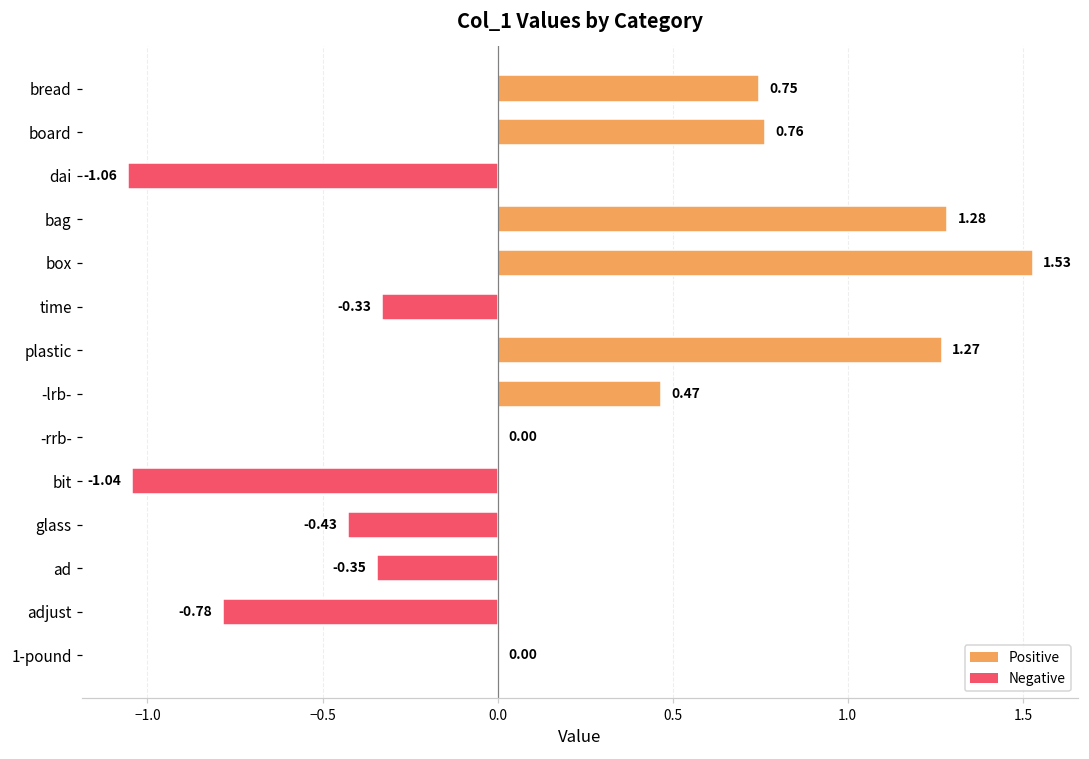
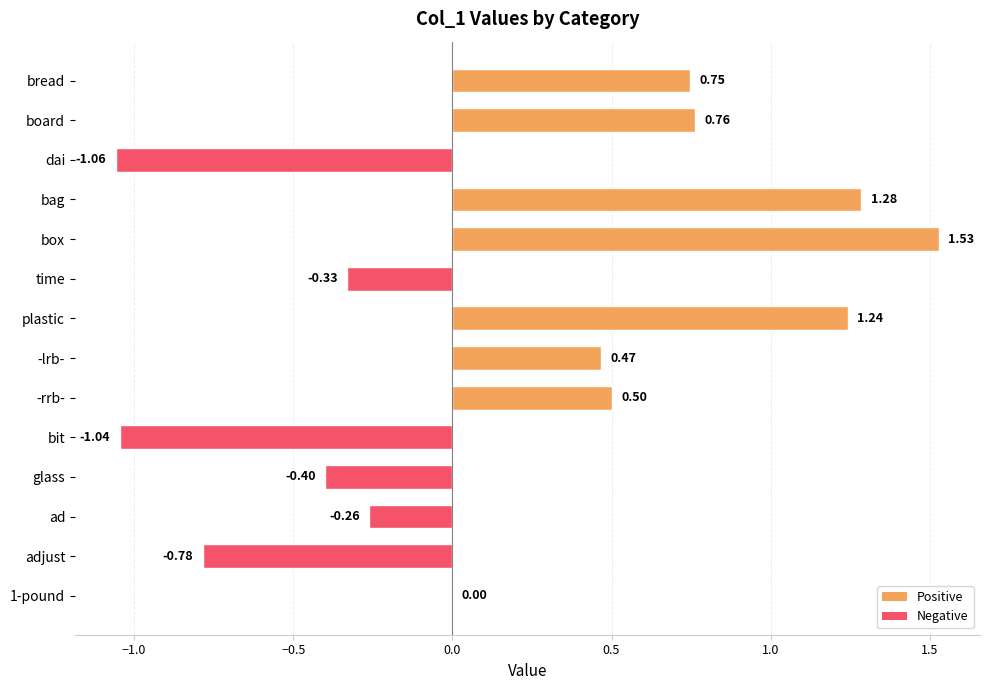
  {
    "bread": 0.75,
    "board": 0.76,
    "dai": -1.06,
    "bag": 1.28,
    "box": 1.53,
    "time": -0.33,
-   "plastic": 1.27,
+   "plastic": 1.24,
    "-lrb-": 0.47,
-   "-rrb-": 0.00,
+   "-rrb-": 0.50,
    "bit": -1.04,
-   "glass": -0.43,
-   "ad": -0.35,
+   "glass": -0.40,
+   "ad": -0.26,
    "adjust": -0.78,
    "1-pound": 0.00
  }
